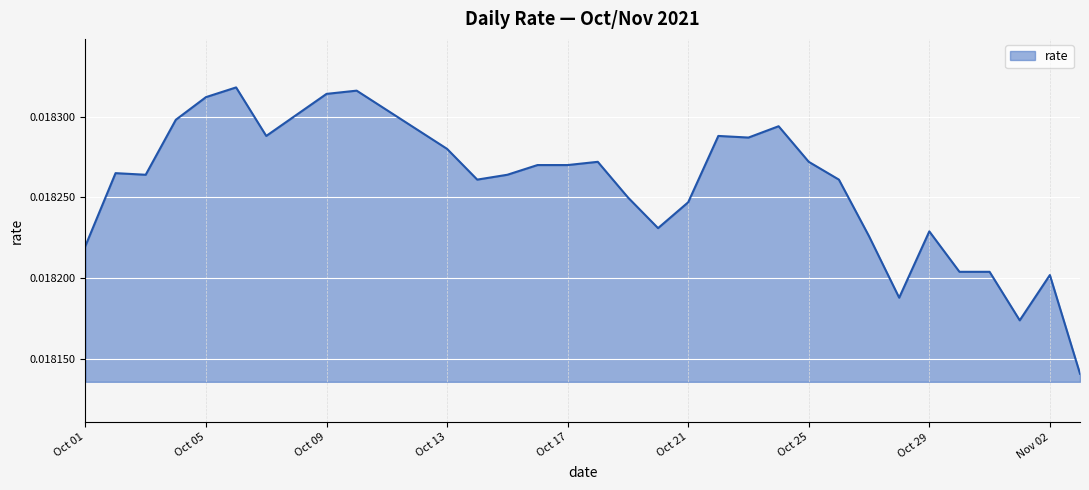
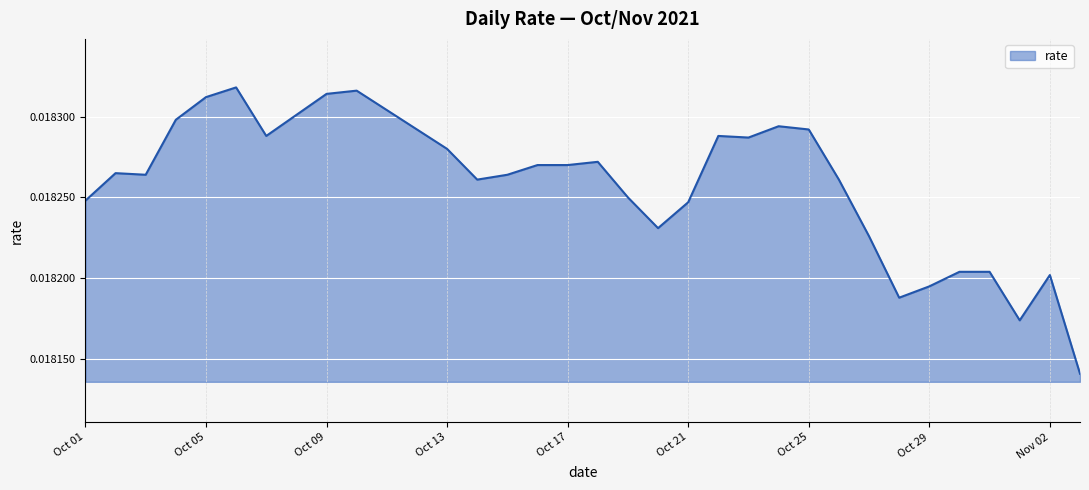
  {
-   "Oct 01": 0.018220,
+   "Oct 01": 0.018248,
    "Oct 05": 0.018312,
    "Oct 09": 0.018314,
    "Oct 13": 0.018280,
    "Oct 17": 0.018270,
    "Oct 21": 0.018247,
-   "Oct 25": 0.018272,
-   "Oct 29": 0.018229,
+   "Oct 25": 0.018292,
+   "Oct 29": 0.018195,
    "Nov 02": 0.018202
  }
